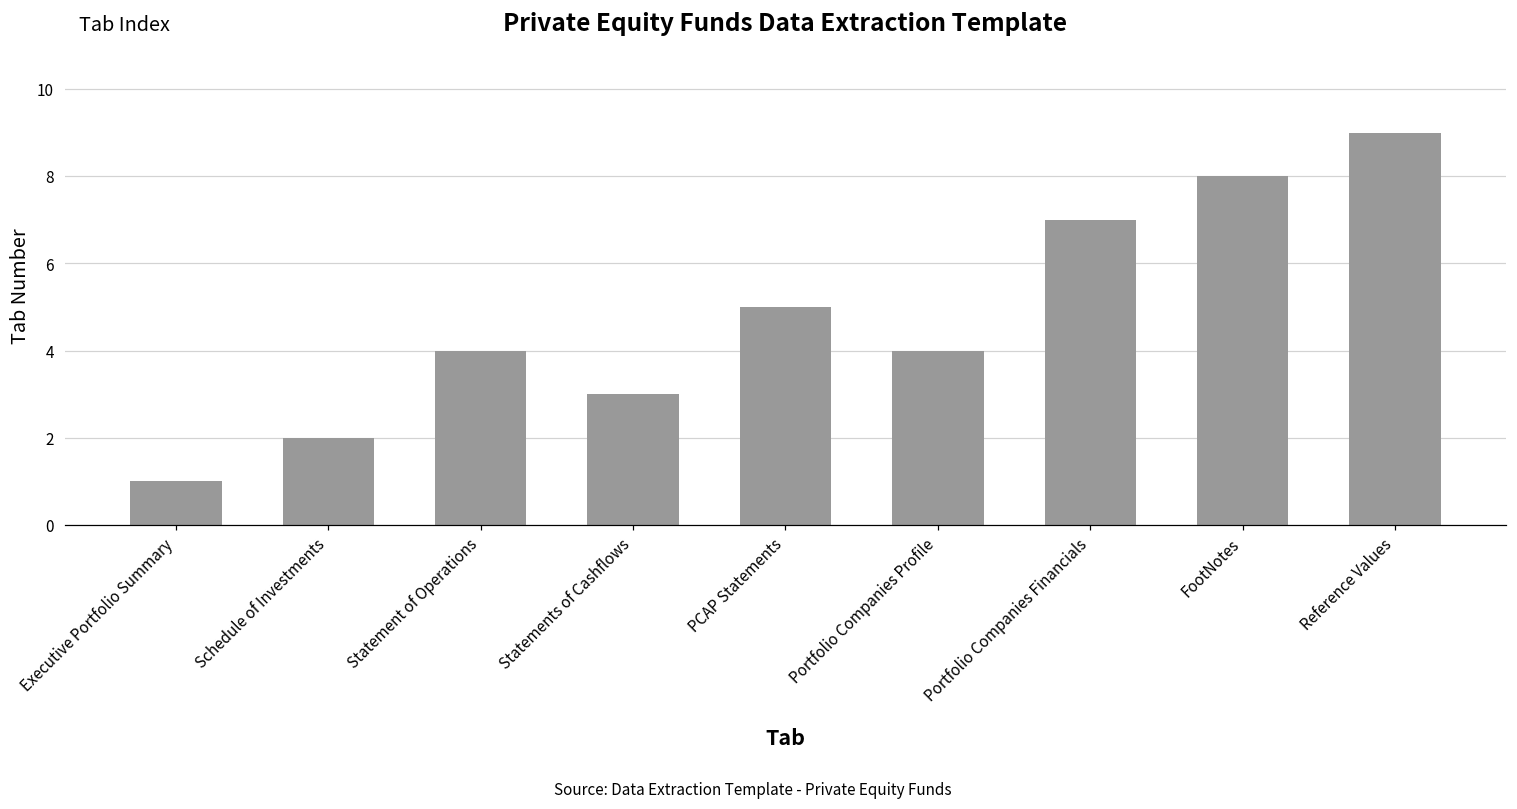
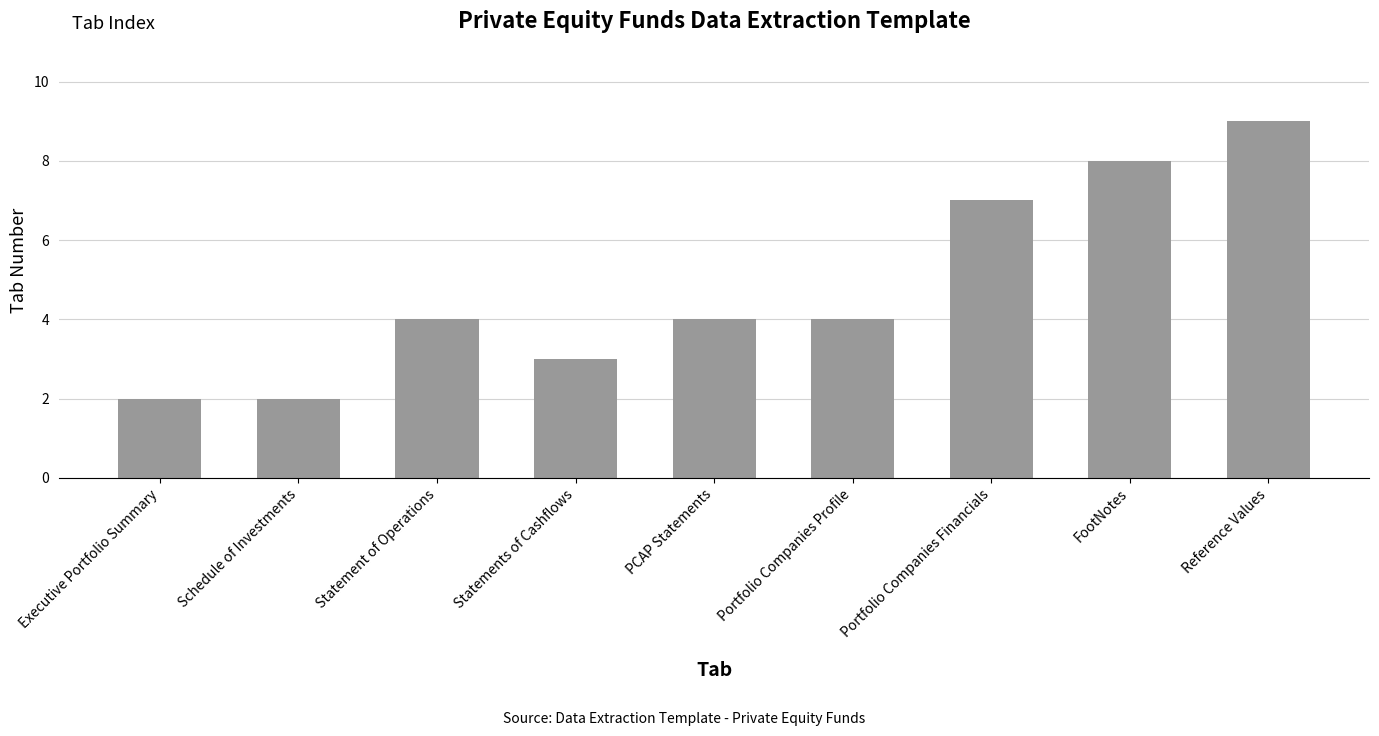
  {
-   "Executive Portfolio Summary": 1,
+   "Executive Portfolio Summary": 2,
    "Schedule of Investments": 2,
    "Statement of Operations": 4,
    "Statements of Cashflows": 3,
-   "PCAP Statements": 5,
+   "PCAP Statements": 4,
    "Portfolio Companies Profile": 4,
    "Portfolio Companies Financials": 7,
    "FootNotes": 8,
    "Reference Values": 9
  }
